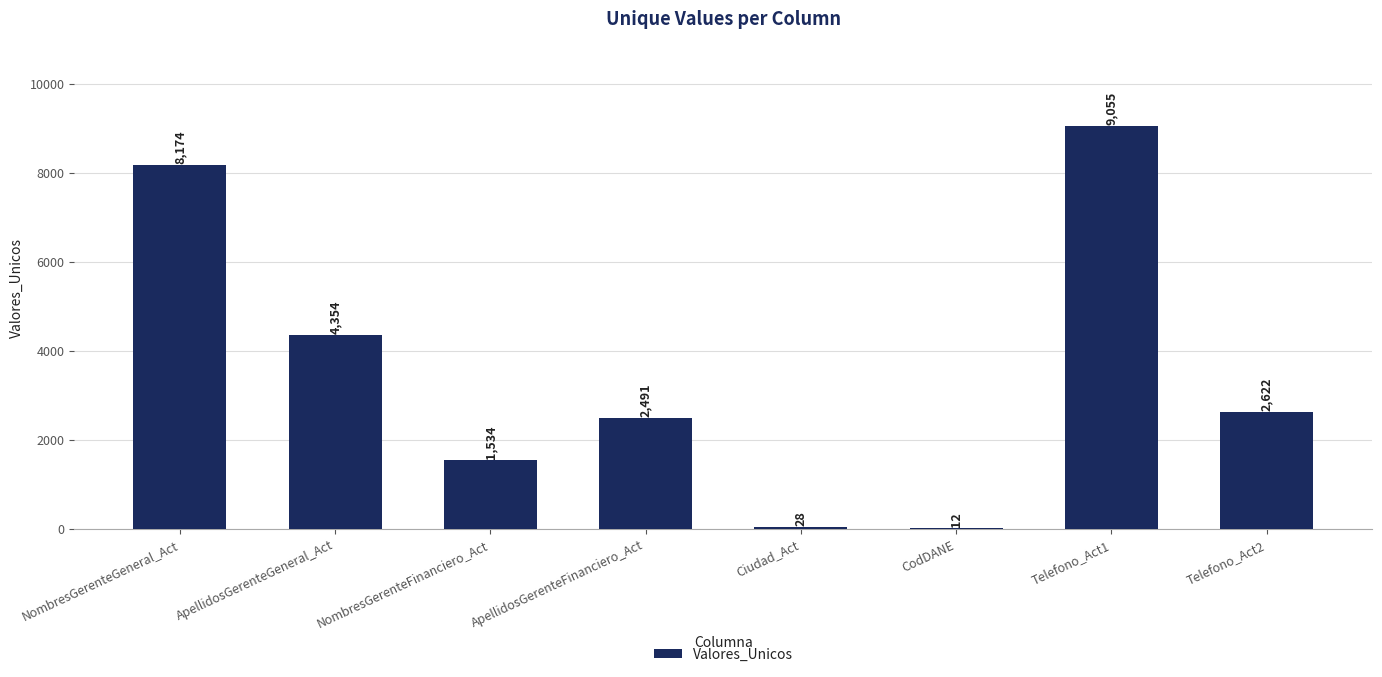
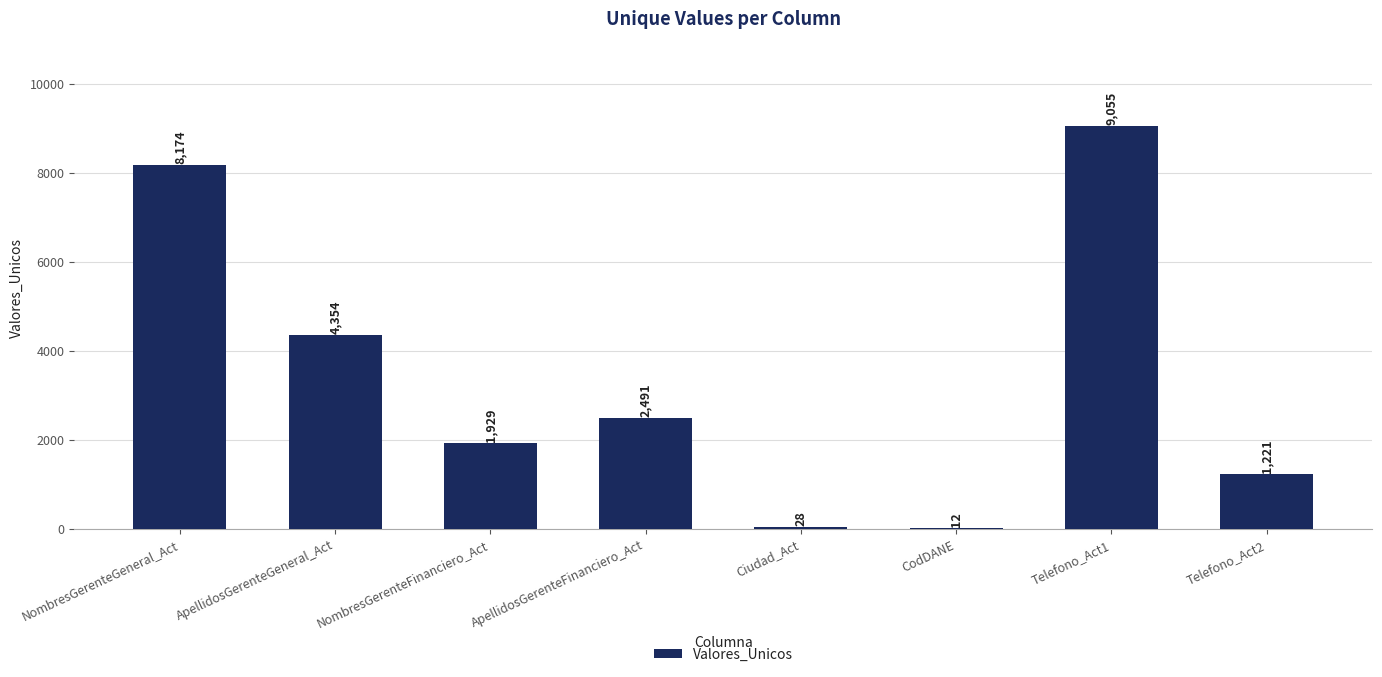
  {
    "NombresGerenteGeneral_Act": "8,174",
    "ApellidosGerenteGeneral_Act": "4,354",
-   "NombresGerenteFinanciero_Act": "1,534",
+   "NombresGerenteFinanciero_Act": "1,929",
    "ApellidosGerenteFinanciero_Act": "2,491",
    "Ciudad_Act": "28",
    "CodDANE": "12",
    "Telefono_Act1": "9,055",
-   "Telefono_Act2": "2,622"
+   "Telefono_Act2": "1,221"
  }
